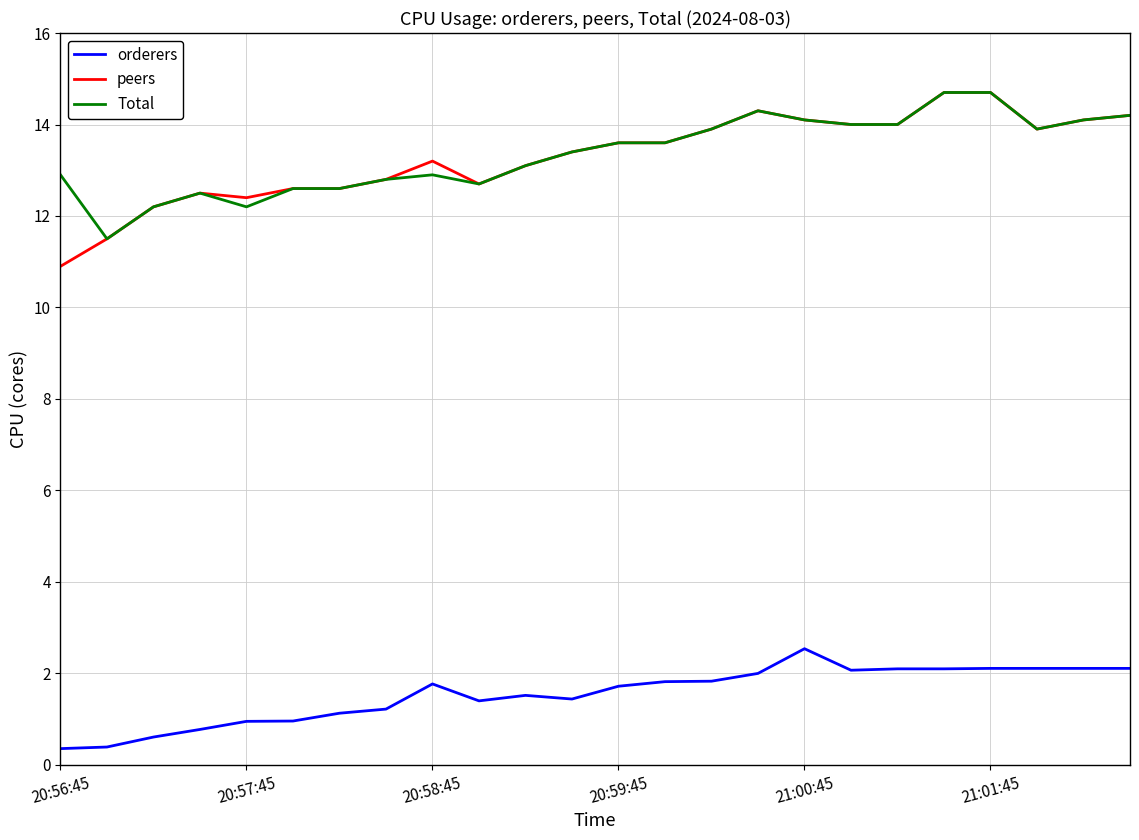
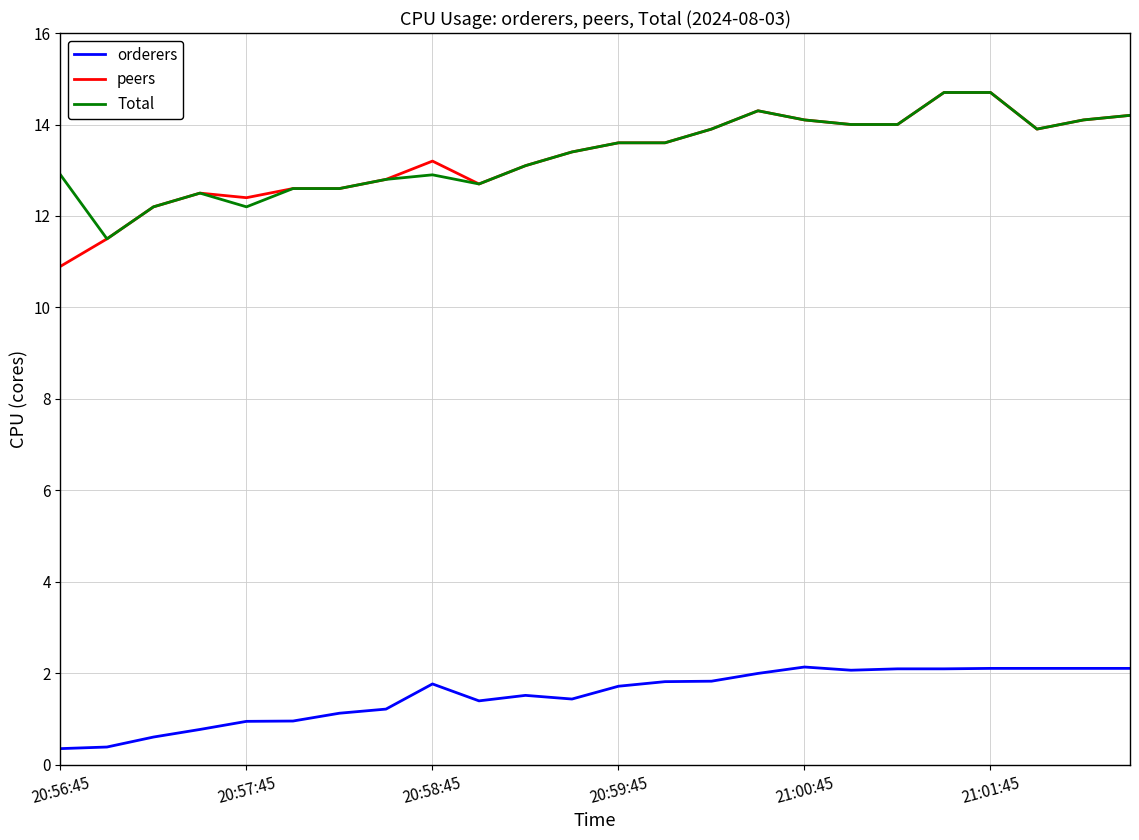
  {
    "orderers": {
      "20:56:45": 0.4,
      "20:57:45": 1.0,
      "20:58:45": 1.8,
      "20:59:45": 1.7,
-     "21:00:45": 2.5,
+     "21:00:45": 2.1,
      "21:01:45": 2.1
    },
    "peers": {
      "20:56:45": 10.9,
      "20:57:45": 12.4,
      "20:58:45": 13.2
    },
    "Total": {
      "20:56:45": 12.9,
      "20:57:45": 12.2,
      "20:58:45": 12.9
    }
  }
